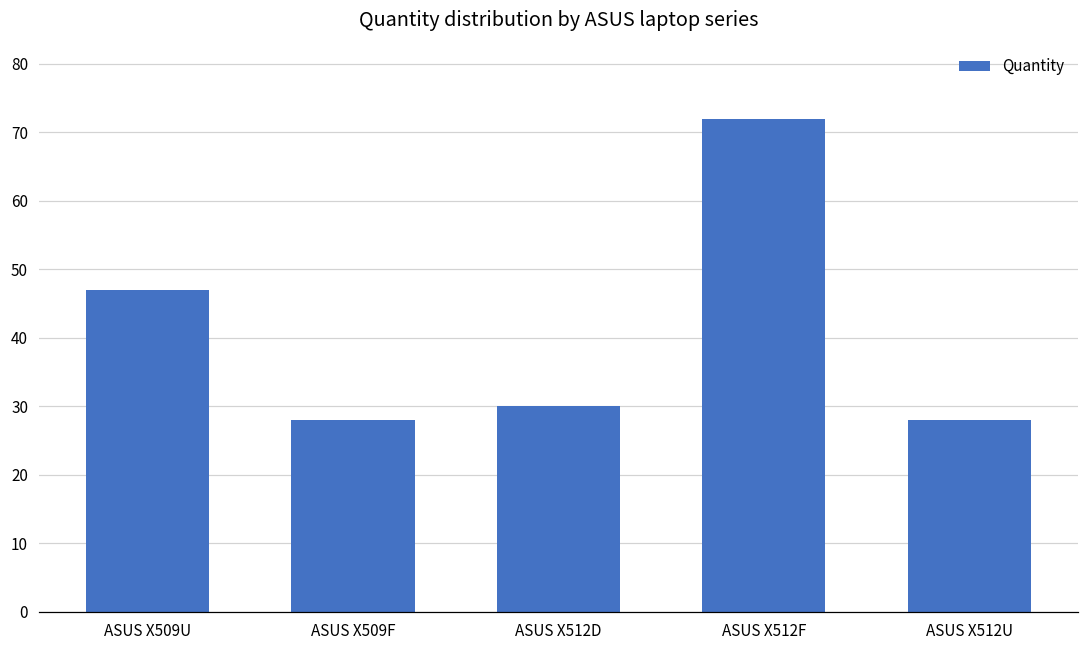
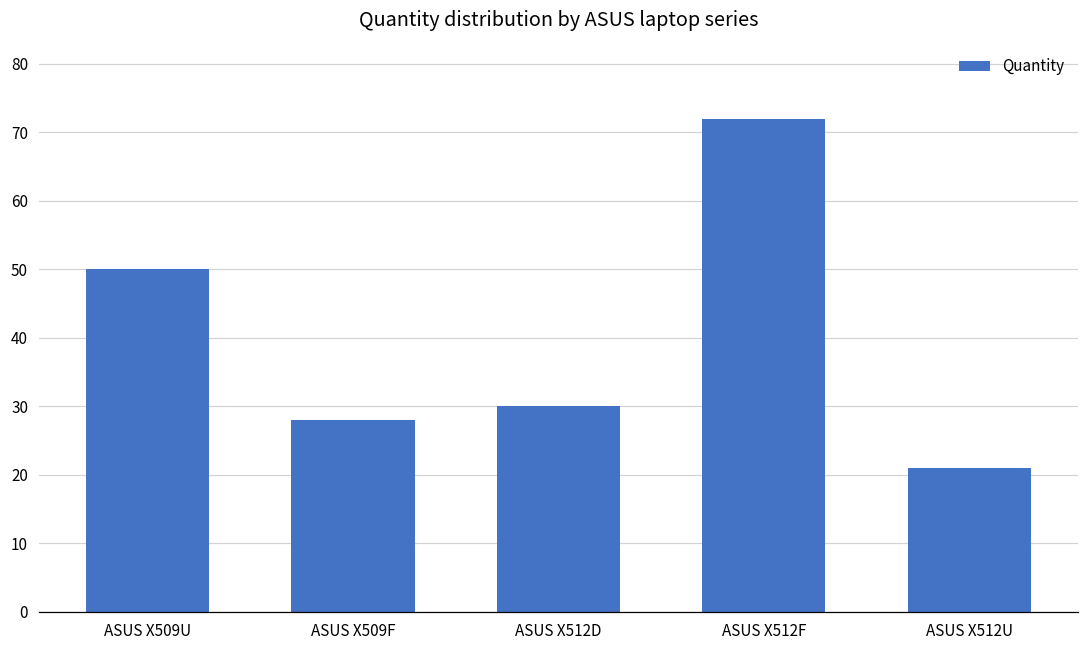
  {
-   "ASUS X509U": 47,
+   "ASUS X509U": 50,
    "ASUS X509F": 28,
    "ASUS X512D": 30,
    "ASUS X512F": 72,
-   "ASUS X512U": 28
+   "ASUS X512U": 21
  }
